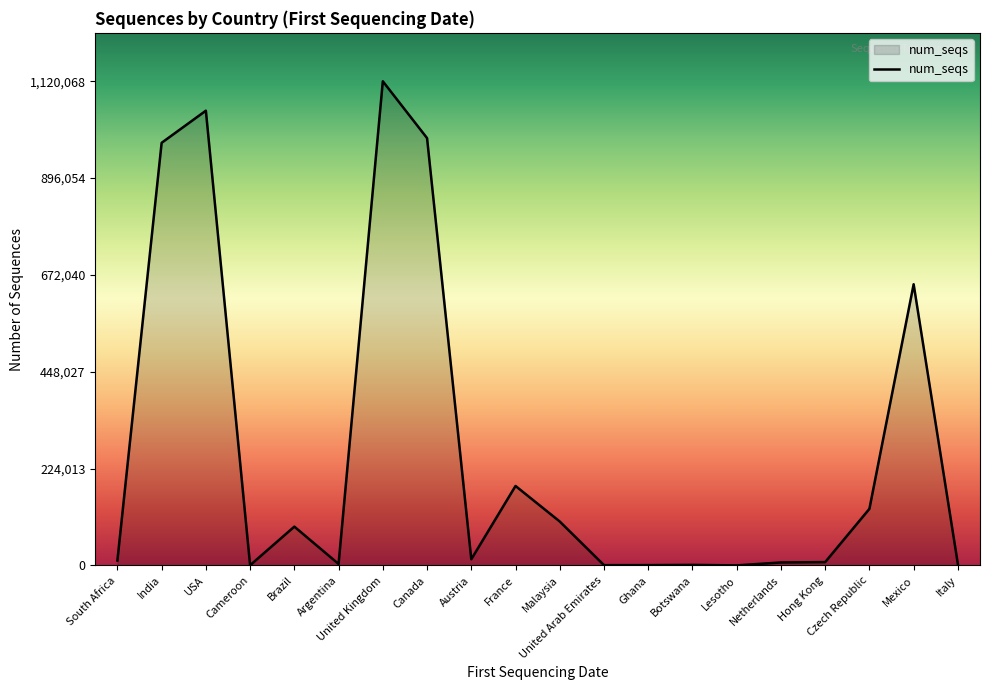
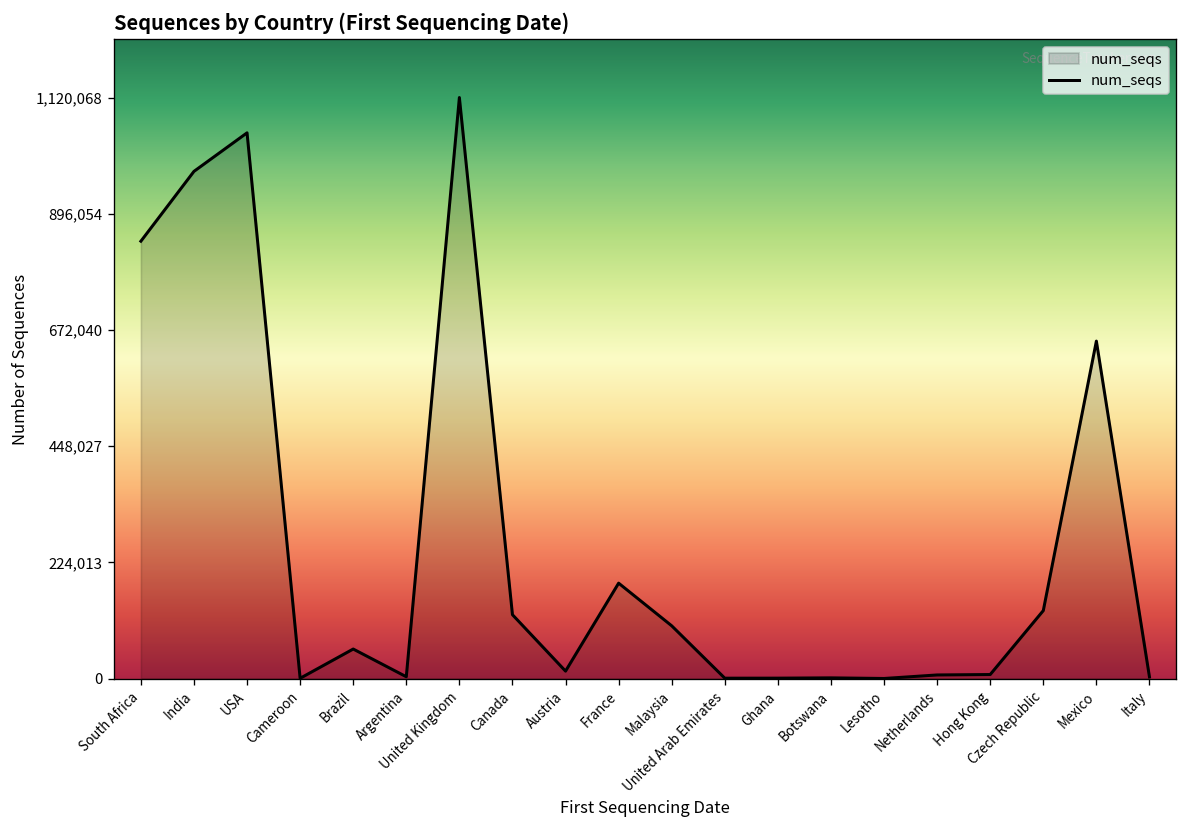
  {
-   "South Africa": "10,000",
+   "South Africa": "840,000",
    "India": "980,000",
    "USA": "1,050,000",
    "Cameroon": "0",
-   "Brazil": "90,000",
+   "Brazil": "60,000",
    "Argentina": "0",
    "United Kingdom": "1,120,000",
-   "Canada": "990,000",
+   "Canada": "120,000",
    "Austria": "10,000",
    "France": "180,000",
    "Malaysia": "100,000",
    "United Arab Emirates": "0",
    "Ghana": "0",
    "Botswana": "0",
    "Lesotho": "0",
    "Netherlands": "10,000",
    "Hong Kong": "10,000",
    "Czech Republic": "130,000",
    "Mexico": "650,000",
    "Italy": "0"
  }
